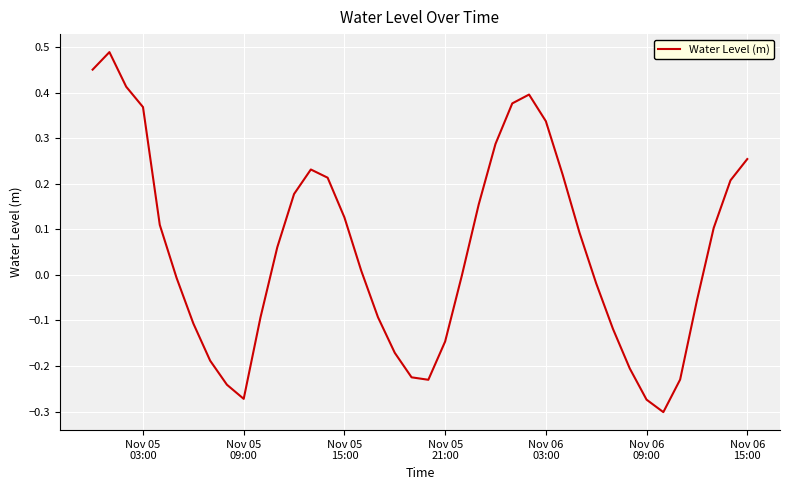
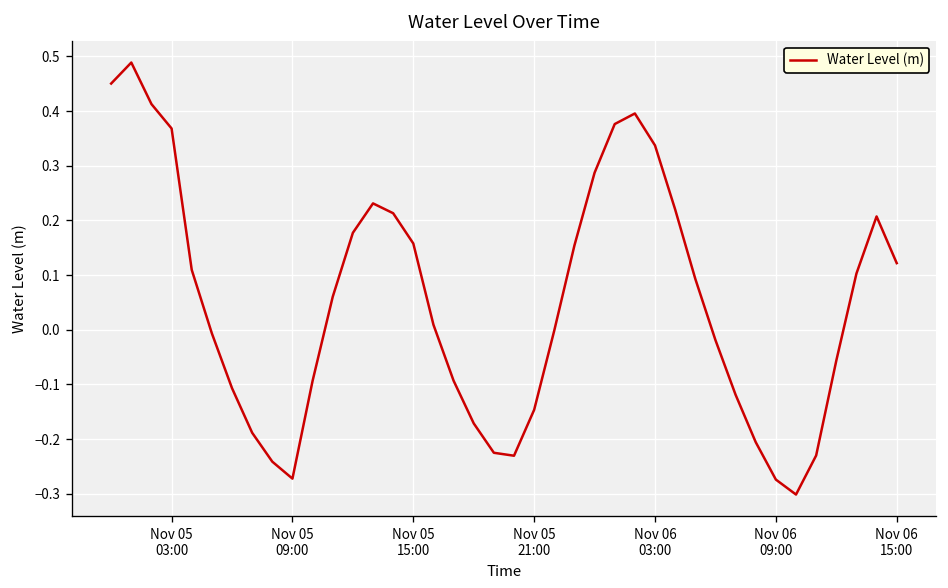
  {
    "Nov 05 03:00": 0.37,
    "Nov 05 09:00": -0.27,
-   "Nov 05 15:00": 0.13,
+   "Nov 05 15:00": 0.16,
    "Nov 05 21:00": -0.15,
    "Nov 06 03:00": 0.34,
    "Nov 06 09:00": -0.27,
-   "Nov 06 15:00": 0.25
+   "Nov 06 15:00": 0.12
  }
